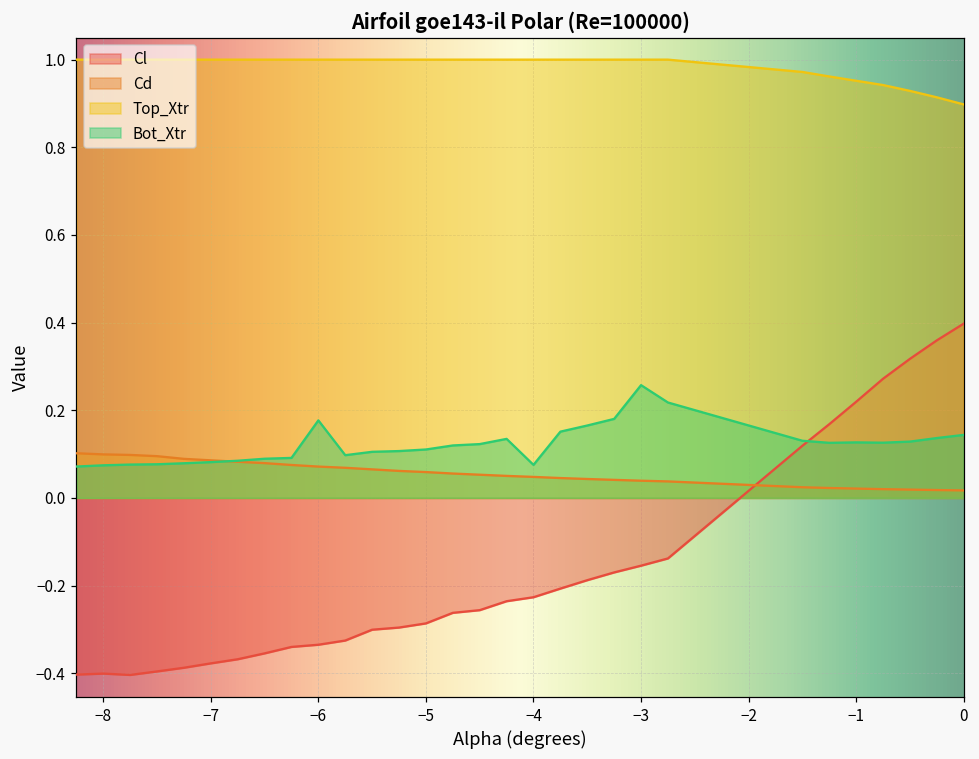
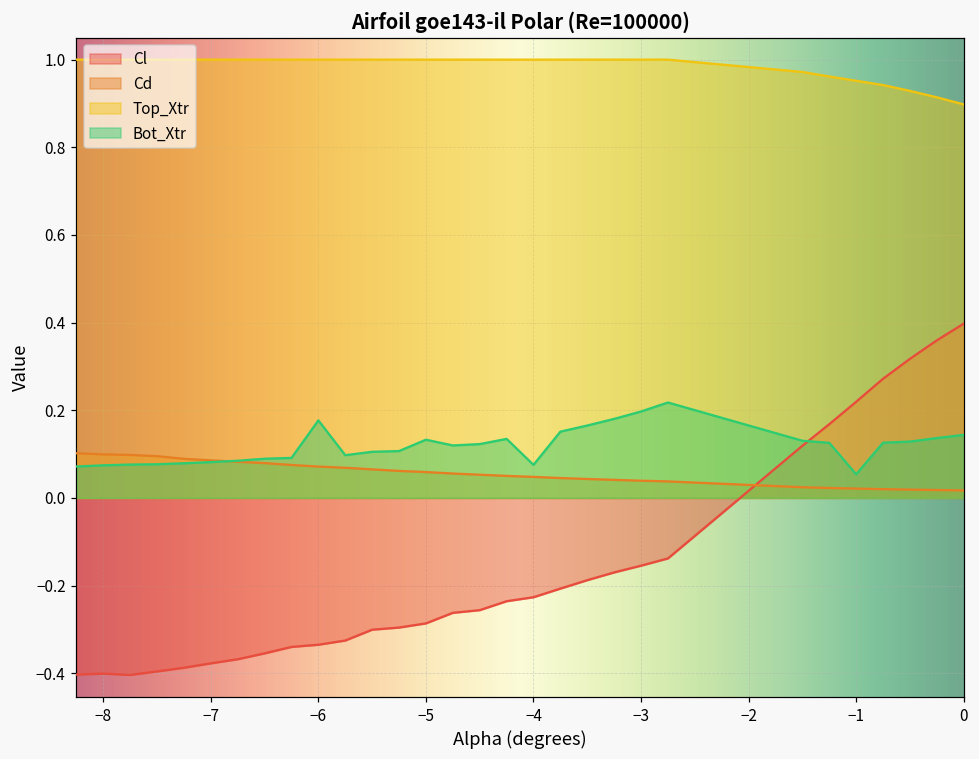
  {
    "Bot_Xtr": {
      "−8": 0.07,
      "−6": 0.18,
-     "−5": 0.11,
+     "−5": 0.13,
      "−4": 0.08,
-     "−3": 0.26,
-     "−1": 0.13,
+     "−3": 0.20,
+     "−1": 0.05,
      "0": 0.14
    }
  }
